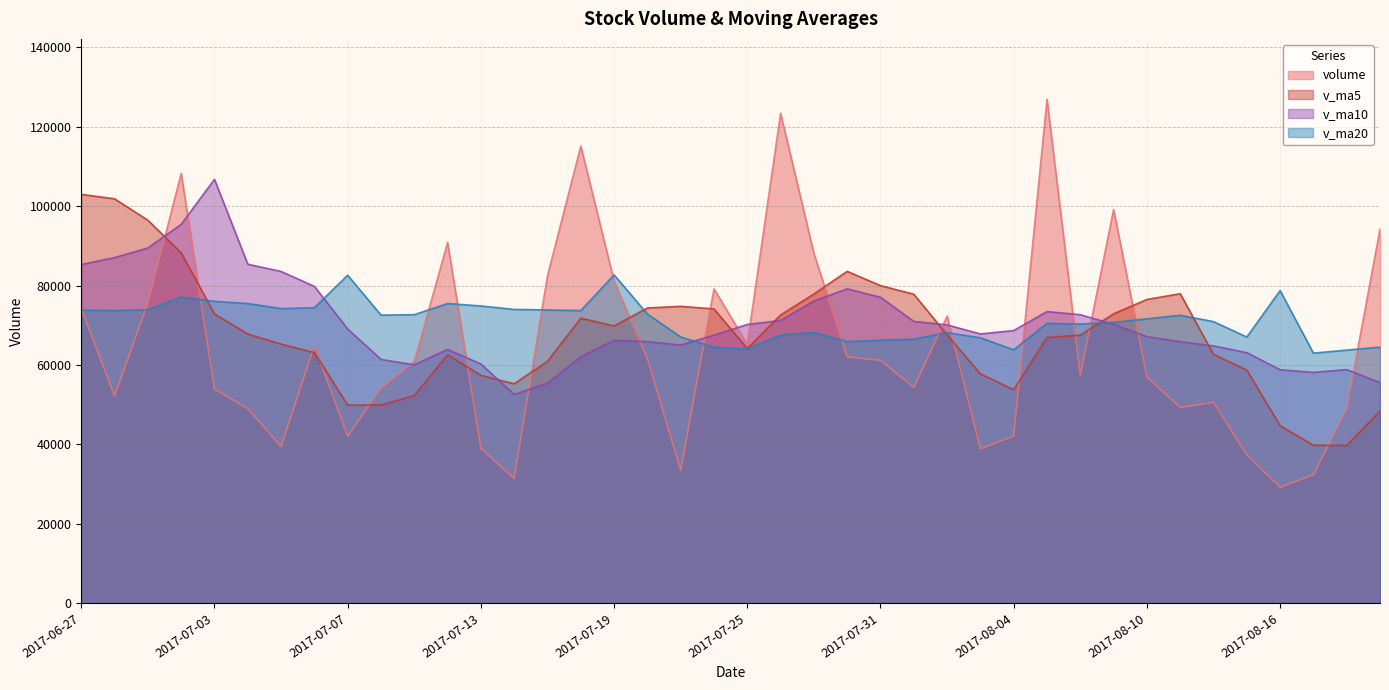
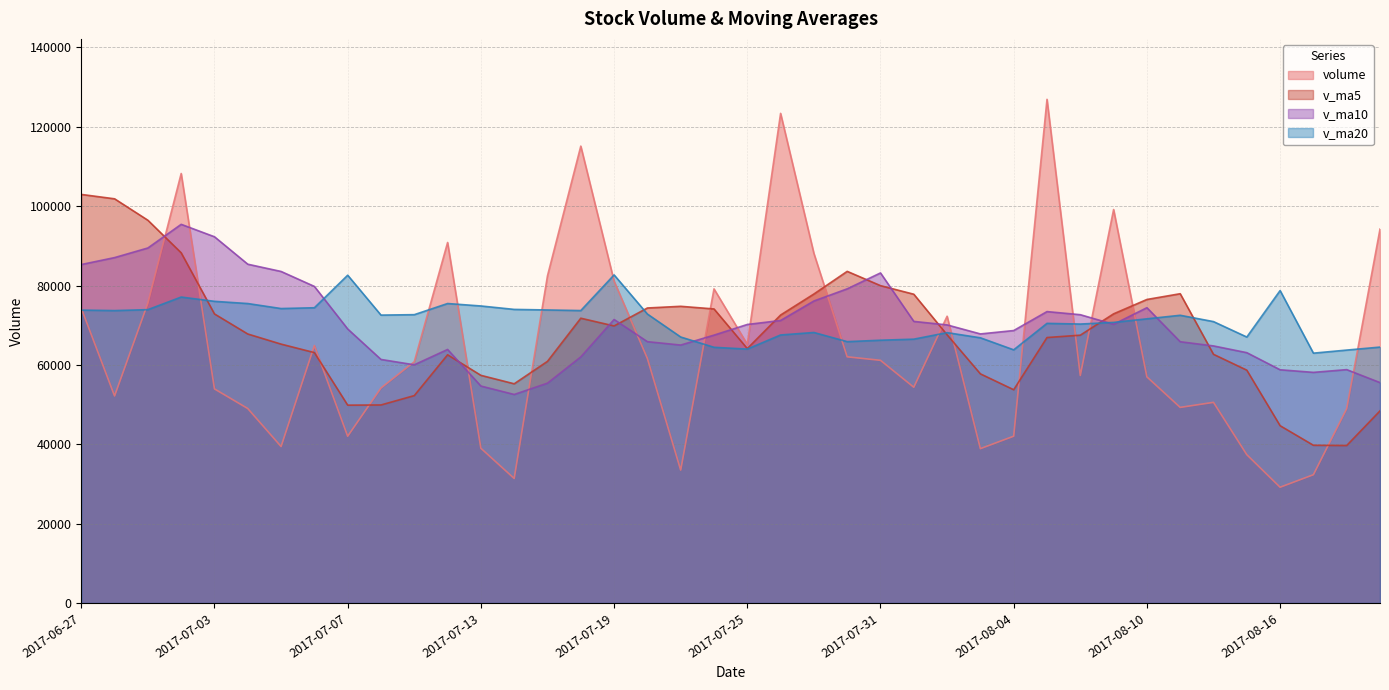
  {
    "v_ma10": {
      "2017-06-27": 85000,
-     "2017-07-03": 107000,
+     "2017-07-03": 92000,
      "2017-07-07": 69000,
-     "2017-07-13": 60000,
-     "2017-07-19": 66000,
+     "2017-07-13": 55000,
+     "2017-07-19": 71000,
      "2017-07-25": 70000,
-     "2017-07-31": 77000,
+     "2017-07-31": 83000,
      "2017-08-04": 69000,
-     "2017-08-10": 67000,
+     "2017-08-10": 74000,
      "2017-08-16": 59000
    },
    "v_ma20": {
      "2017-07-03": 76000,
      "2017-07-07": 83000,
      "2017-07-13": 75000,
      "2017-07-19": 83000,
      "2017-07-31": 66000,
      "2017-08-04": 64000,
      "2017-08-10": 72000,
      "2017-08-16": 79000
    }
  }
